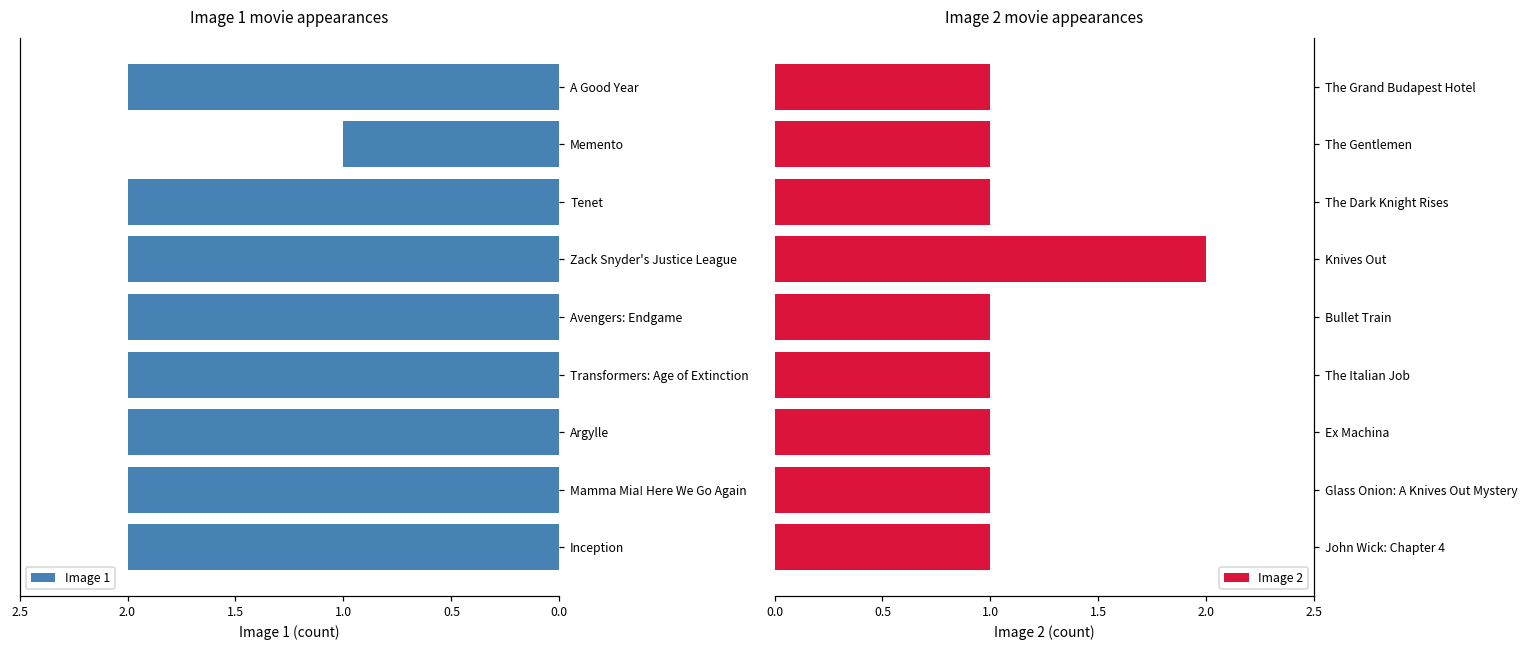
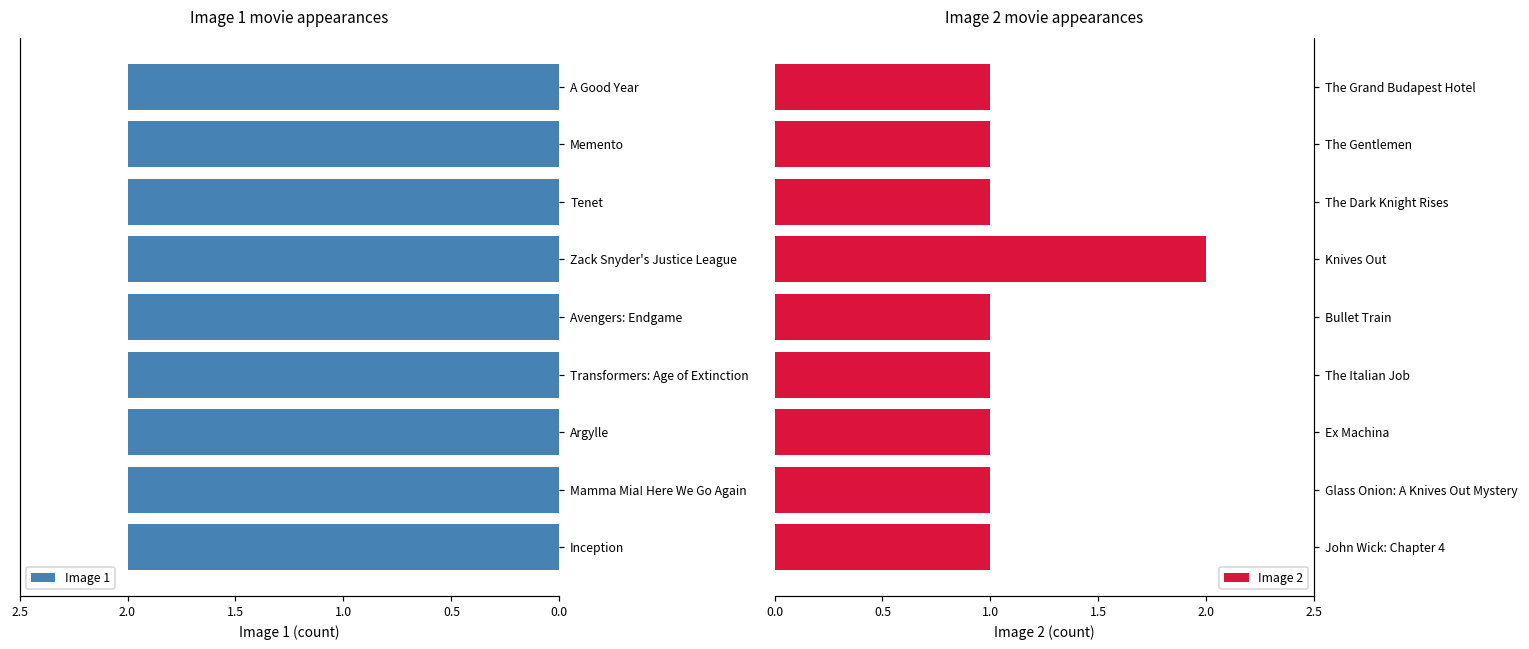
  {
    "Image 1 movie appearances": {
      "A Good Year": 2,
-     "Memento": 1,
+     "Memento": 2,
      "Tenet": 2,
      "Zack Snyder's Justice League": 2,
      "Avengers: Endgame": 2,
      "Transformers: Age of Extinction": 2,
      "Argylle": 2,
      "Mamma Mia! Here We Go Again": 2,
      "Inception": 2
    },
    "Image 2 movie appearances": {
      "The Grand Budapest Hotel": 1.00,
      "The Gentlemen": 1.00,
      "The Dark Knight Rises": 1.00,
      "Knives Out": 2.00,
      "Bullet Train": 1.00,
      "The Italian Job": 1.00,
      "Ex Machina": 1.00,
      "Glass Onion: A Knives Out Mystery": 1.00,
      "John Wick: Chapter 4": 1.00
    }
  }
